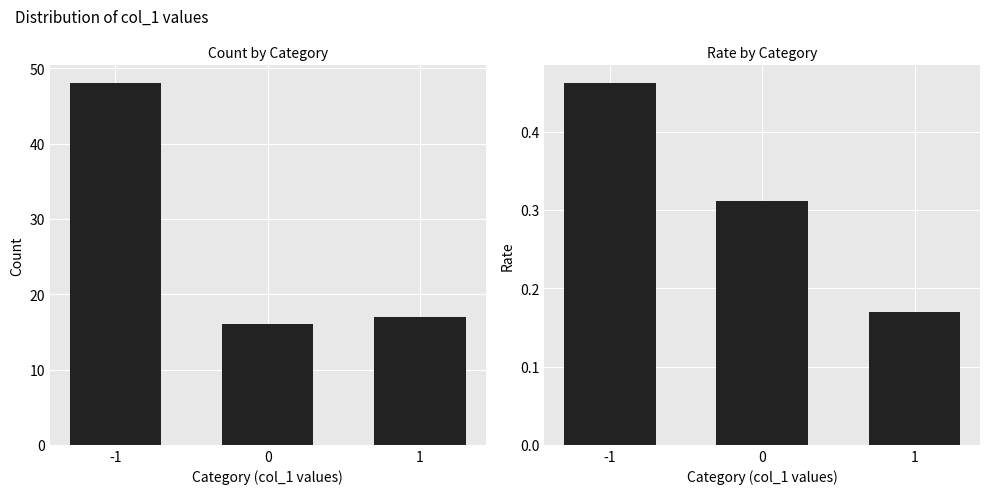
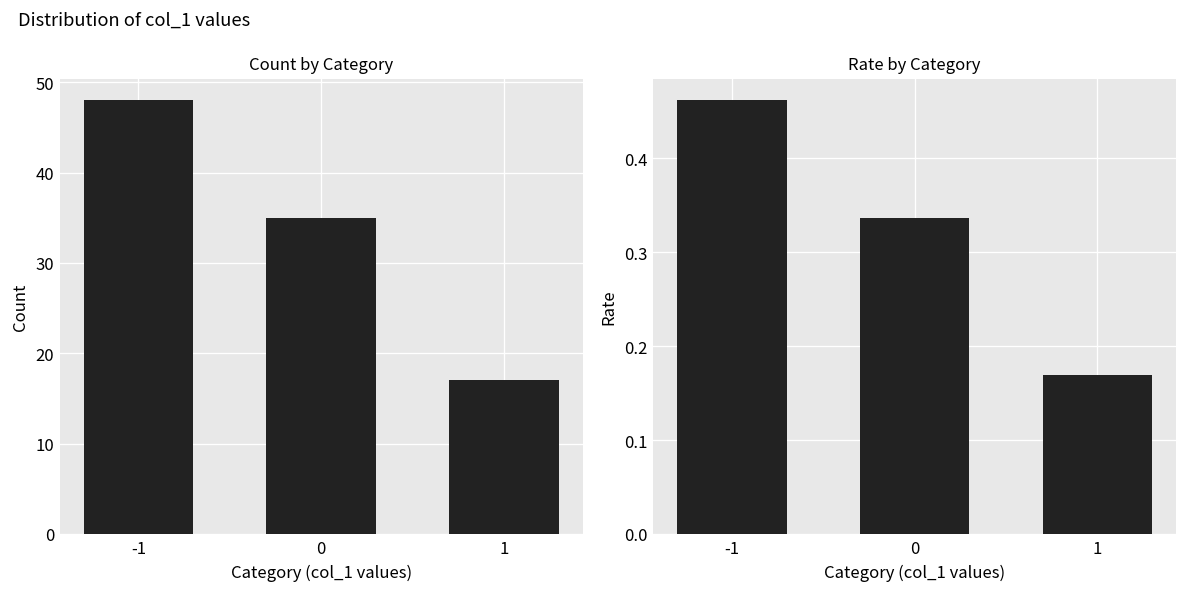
  {
    "Count by Category": {
      "-1": 48,
-     "0": 16,
+     "0": 35,
      "1": 17
    },
    "Rate by Category": {
      "-1": 0.46,
-     "0": 0.31,
+     "0": 0.34,
      "1": 0.17
    }
  }
